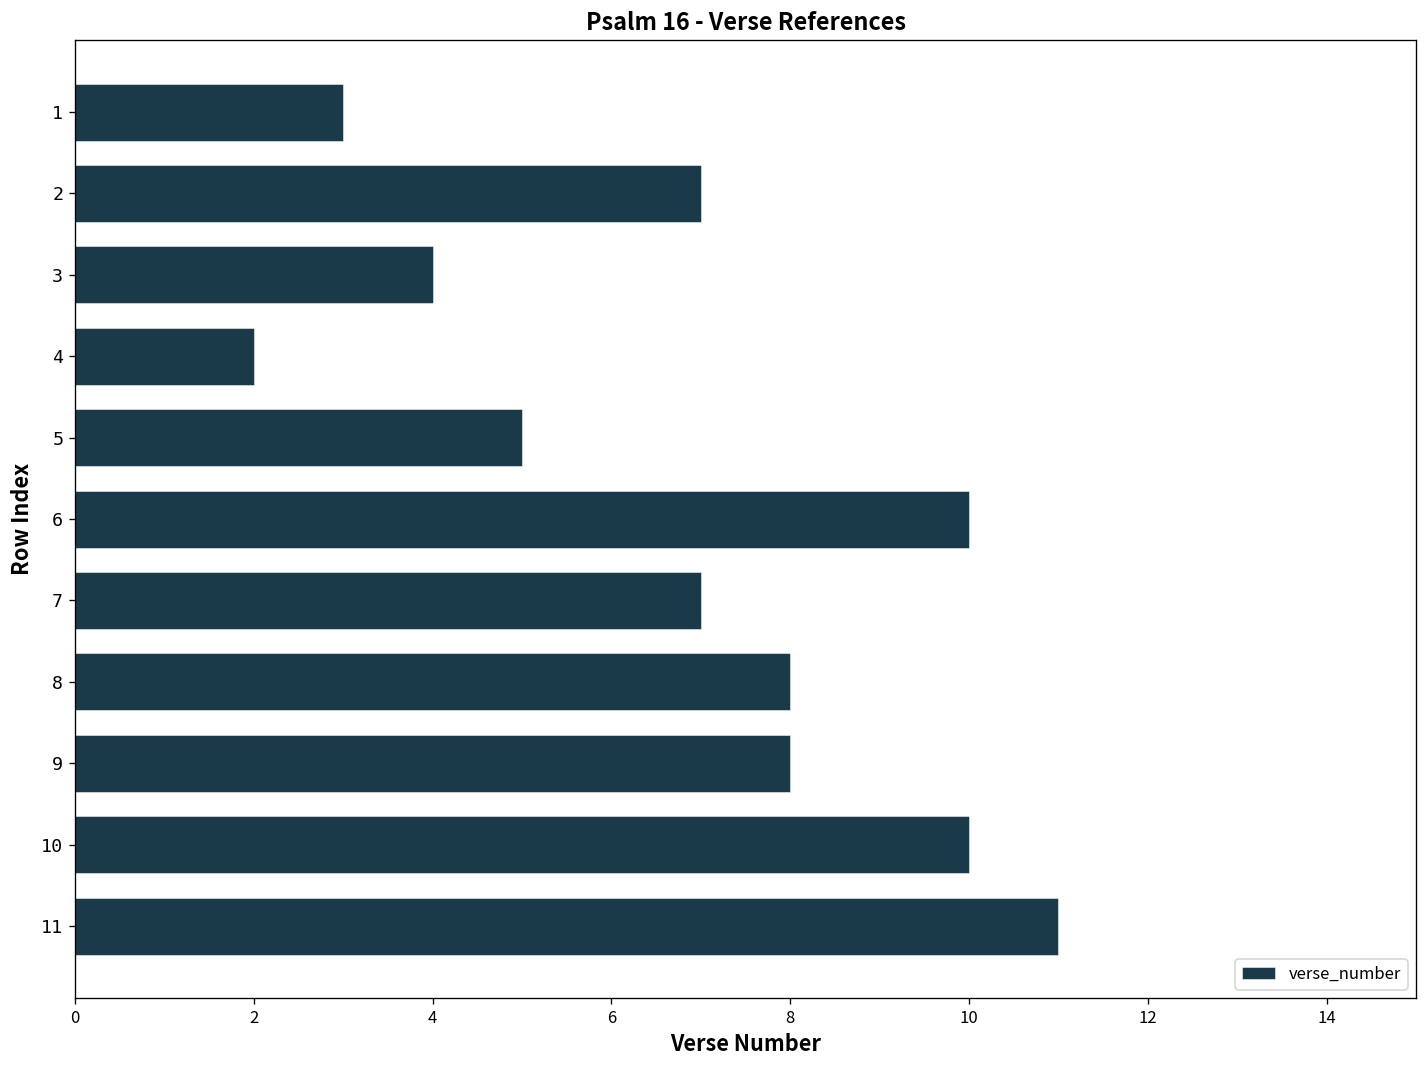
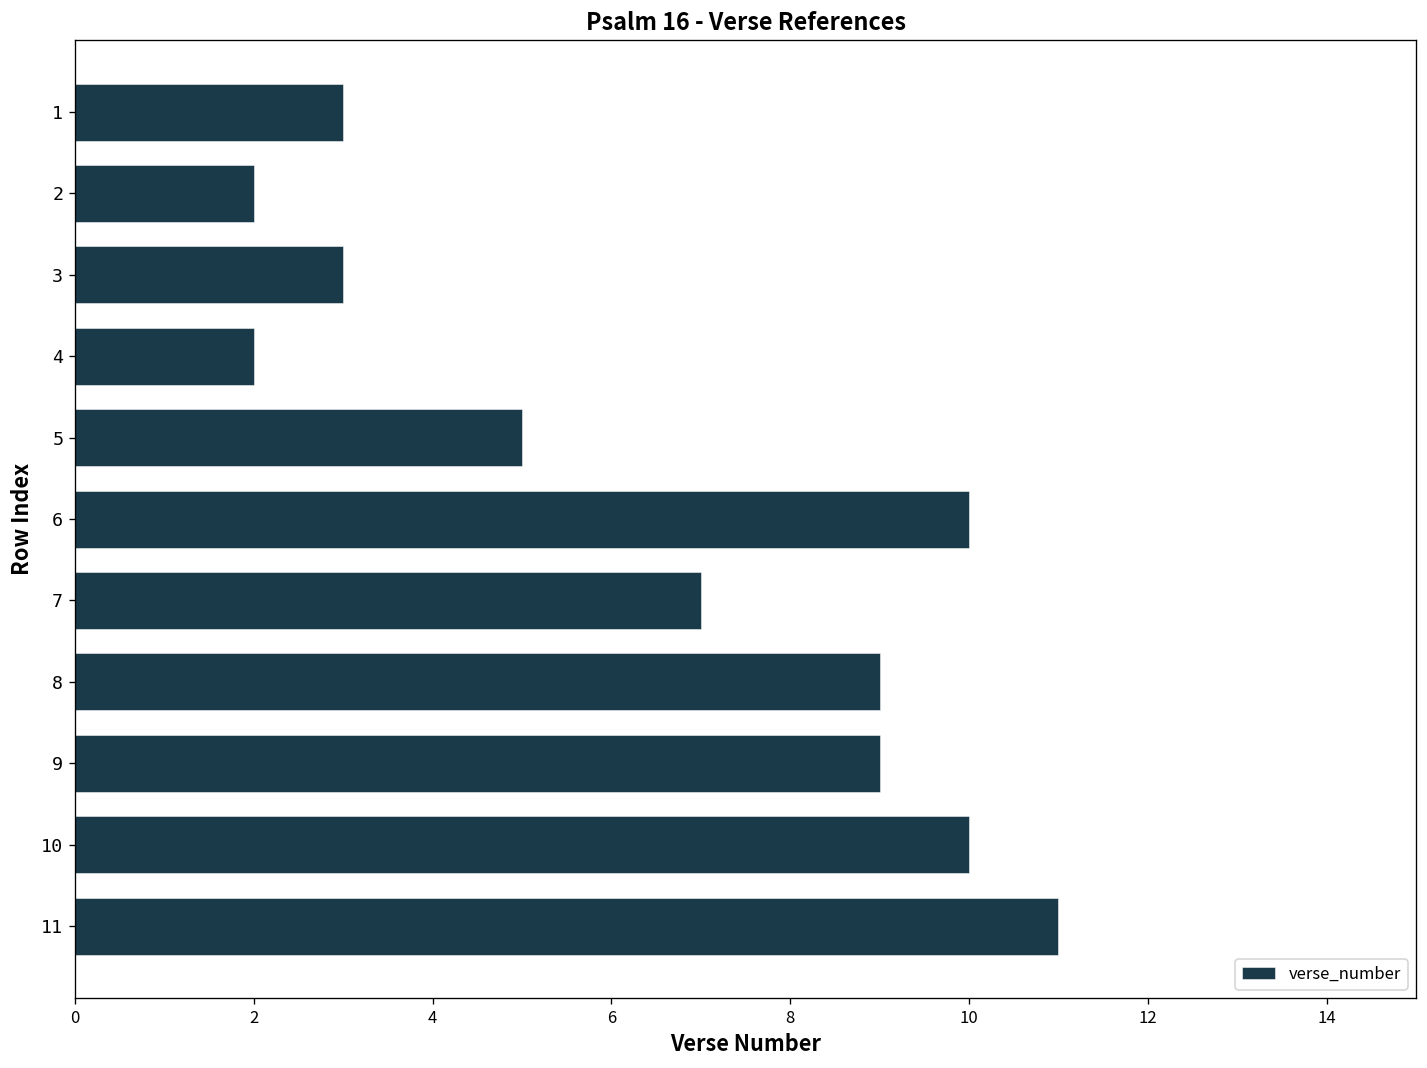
  {
    "1": 3,
-   "2": 7,
-   "3": 4,
+   "2": 2,
+   "3": 3,
    "4": 2,
    "5": 5,
    "6": 10,
    "7": 7,
-   "8": 8,
-   "9": 8,
+   "8": 9,
+   "9": 9,
    "10": 10,
    "11": 11
  }
